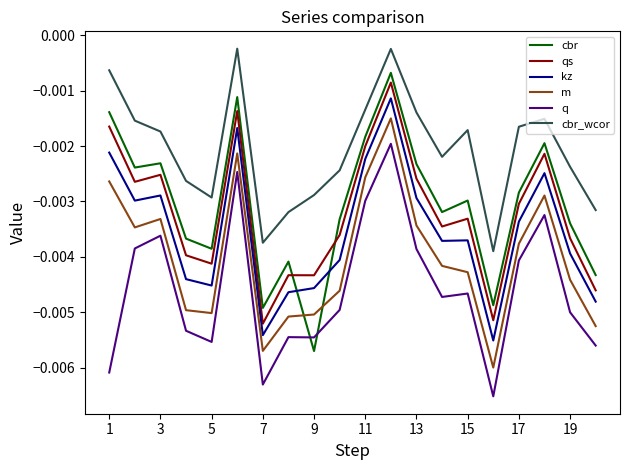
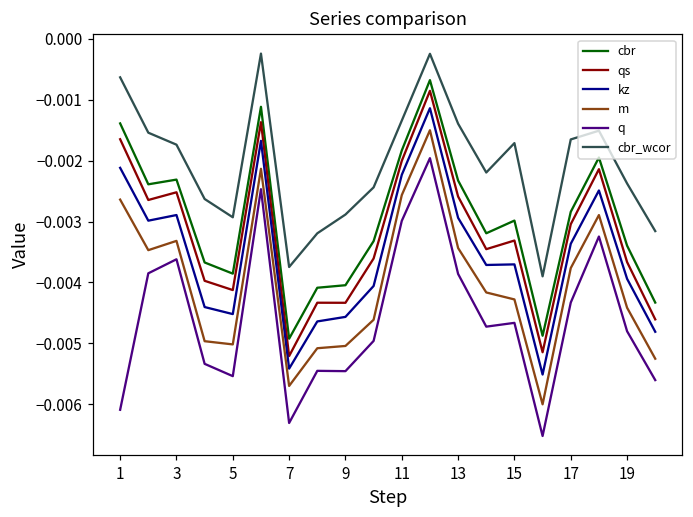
  {
    "cbr": {
      "1": -0.0014,
      "3": -0.0023,
      "5": -0.0039,
      "7": -0.0049,
-     "9": -0.0057,
+     "9": -0.0040,
      "11": -0.0018,
      "13": -0.0023,
      "15": -0.0030,
      "17": -0.0028,
      "19": -0.0034
    },
    "qs": {
      "1": -0.0016,
      "3": -0.0025,
      "5": -0.0041,
      "7": -0.0052,
      "9": -0.0043,
      "11": -0.0020,
      "13": -0.0026,
      "15": -0.0033,
      "17": -0.0030,
      "19": -0.0037
    },
    "kz": {
      "1": -0.0021,
      "3": -0.0029,
      "5": -0.0045,
      "7": -0.0054,
      "9": -0.0046,
      "11": -0.0022,
      "13": -0.0029,
      "15": -0.0037,
      "17": -0.0034,
      "19": -0.0039
    },
    "m": {
      "1": -0.0026,
      "3": -0.0033,
      "5": -0.0050,
      "7": -0.0057,
      "9": -0.0050,
      "11": -0.0026,
      "13": -0.0034,
      "15": -0.0043,
      "17": -0.0038,
      "19": -0.0044
    },
    "q": {
      "1": -0.0061,
      "3": -0.0036,
      "5": -0.0055,
      "7": -0.0063,
      "9": -0.0055,
      "11": -0.0030,
      "13": -0.0039,
      "15": -0.0047,
-     "17": -0.0041,
-     "19": -0.0050
+     "17": -0.0043,
+     "19": -0.0048
    },
    "cbr_wcor": {
      "1": -0.0006,
      "3": -0.0017,
      "5": -0.0029,
      "7": -0.0037,
      "9": -0.0029,
      "11": -0.0013,
      "13": -0.0014,
      "15": -0.0017,
      "17": -0.0017,
      "19": -0.0024
    }
  }
